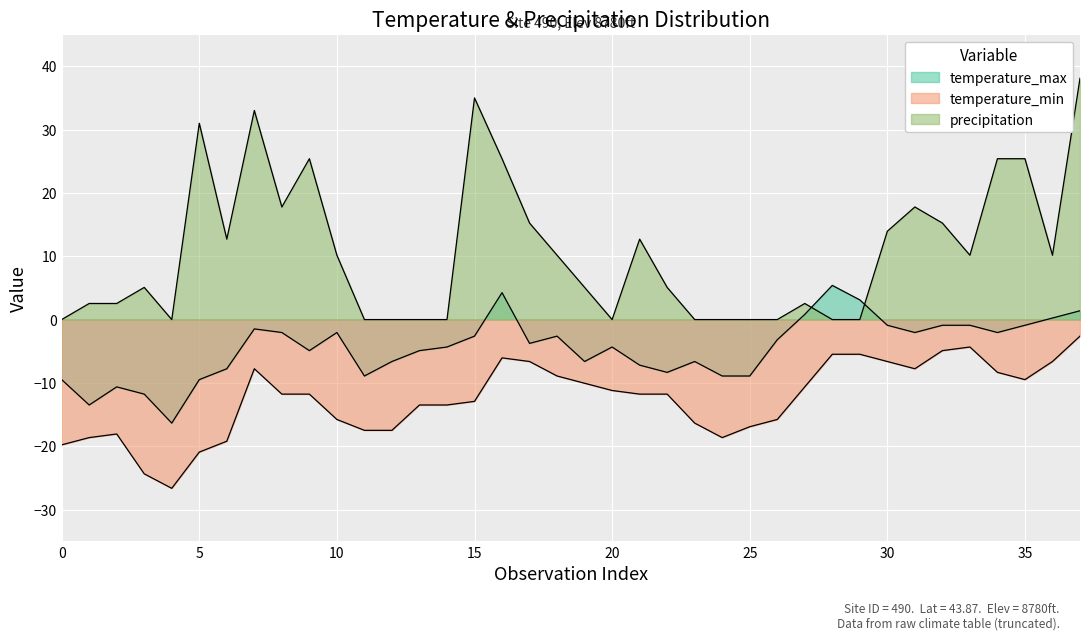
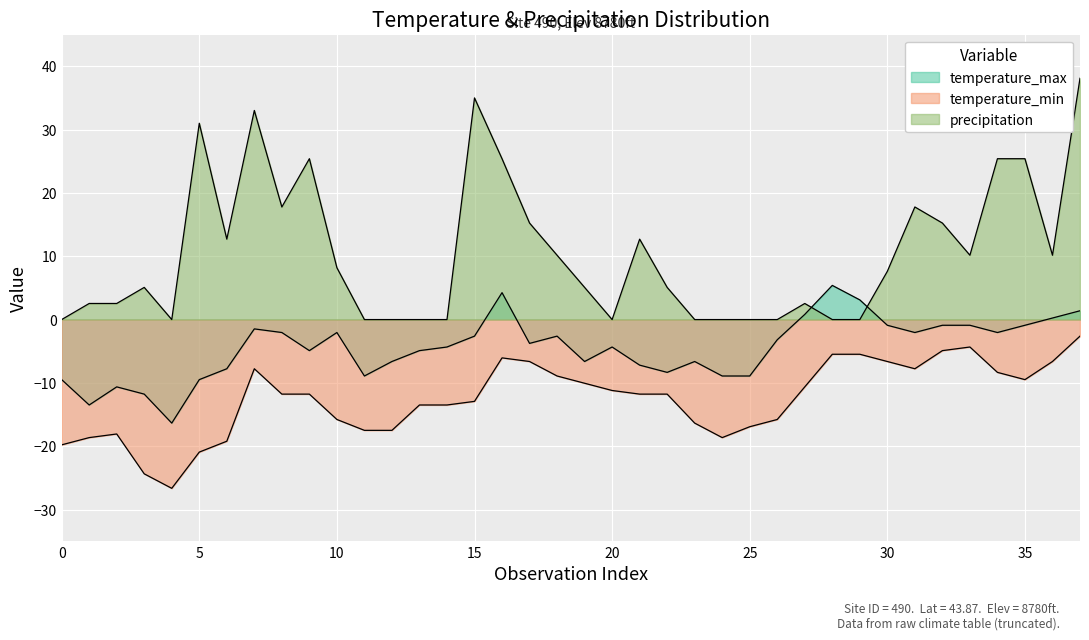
  {
    "precipitation": {
      "5": 31,
-     "10": 10,
+     "10": 8,
      "15": 35,
-     "30": 14,
+     "30": 8,
      "35": 25
    }
  }
